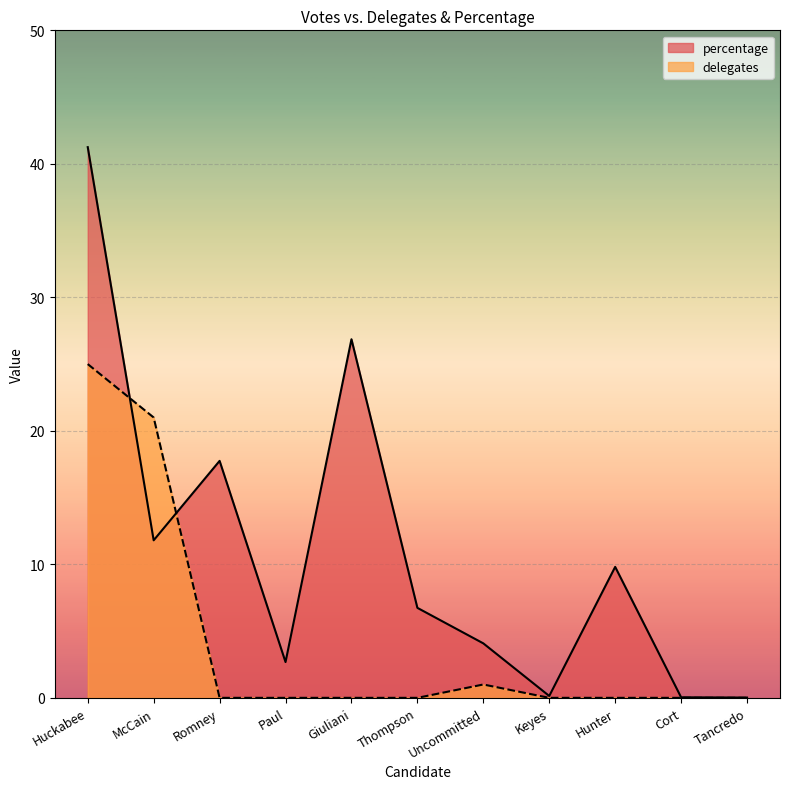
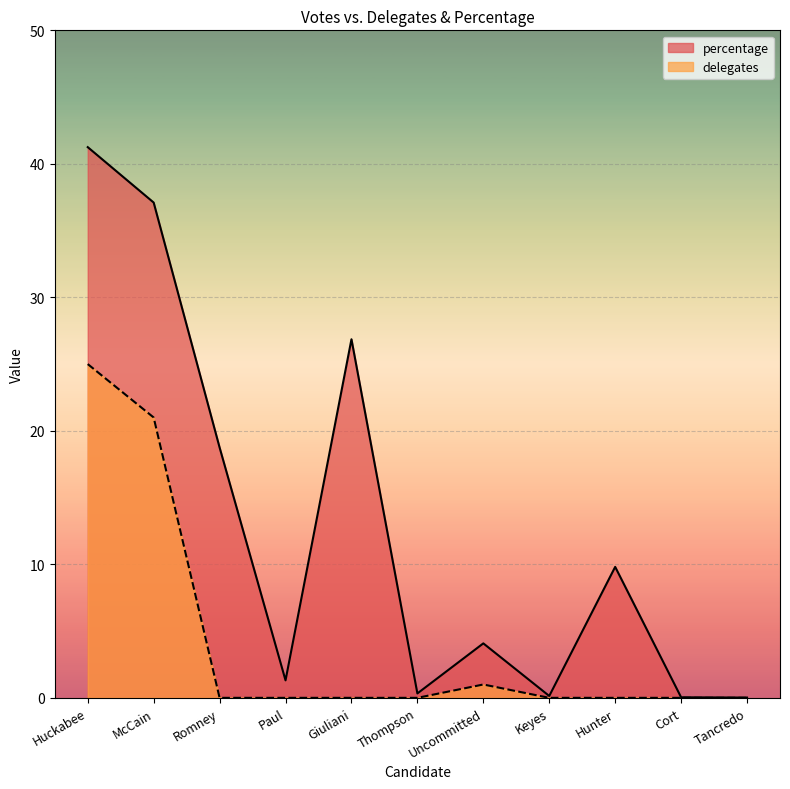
  {
    "percentage": {
      "Huckabee": 41.3,
-     "McCain": 11.8,
-     "Romney": 17.8,
-     "Paul": 2.7,
+     "McCain": 37.1,
+     "Romney": 18.8,
+     "Paul": 1.3,
      "Giuliani": 26.9,
-     "Thompson": 6.7,
+     "Thompson": 0.3,
      "Uncommitted": 4.1,
      "Hunter": 9.8
    },
    "delegates": {
      "Huckabee": 25.0,
      "McCain": 21.0,
      "Romney": 0.0,
      "Paul": 0.0,
      "Giuliani": 0.0,
      "Thompson": 0.0,
      "Uncommitted": 1.0,
      "Hunter": 0.0
    }
  }
